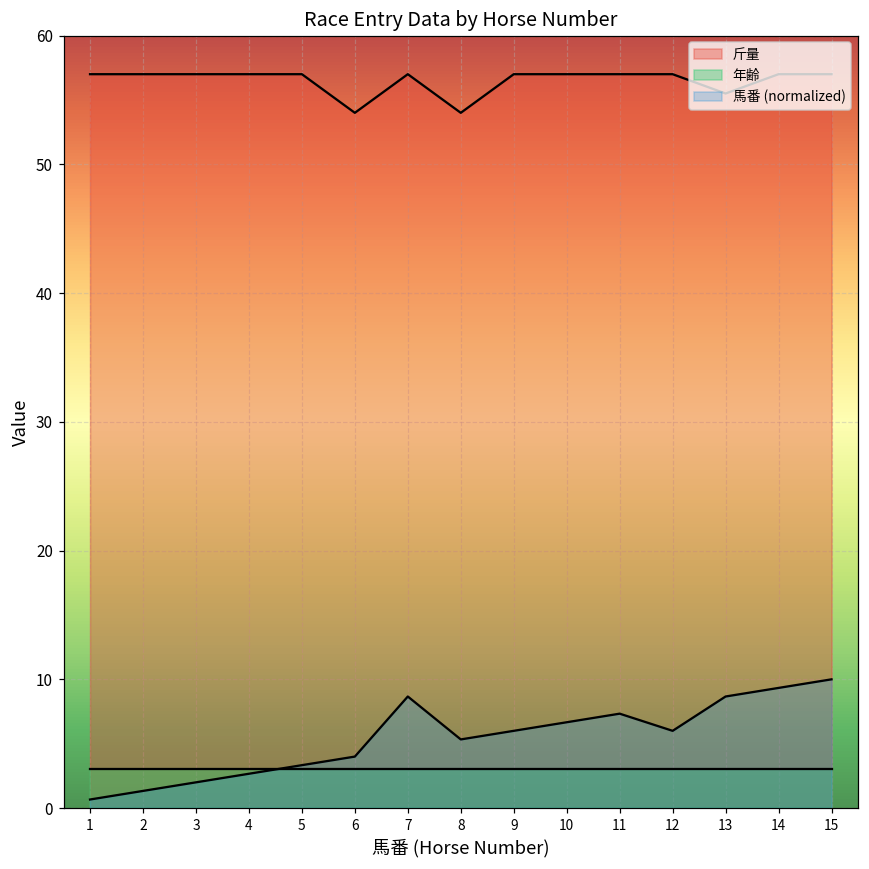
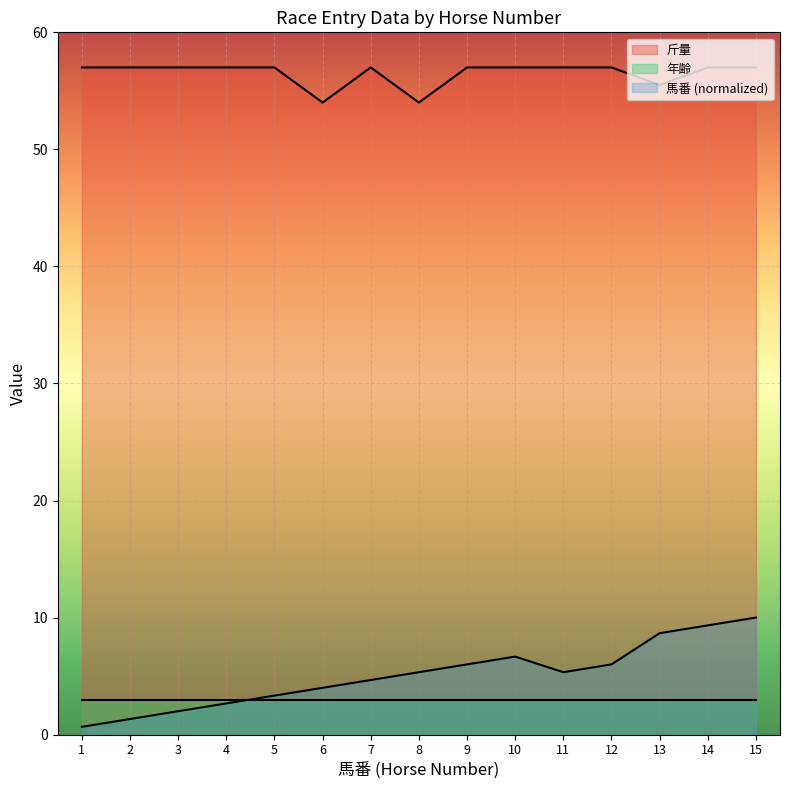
  {
    "斤量": {
      "1": 57.0,
      "2": 57.0,
      "3": 57.0,
      "4": 57.0,
      "5": 57.0,
      "6": 54.0,
      "7": 57.0,
      "8": 54.0,
      "9": 57.0,
      "10": 57.0,
      "11": 57.0,
      "12": 57.0
    },
    "年齢": {
      "1": 3.0,
      "2": 3.0,
      "3": 3.0,
      "4": 3.0,
      "5": 3.0,
      "6": 3.0,
      "7": 3.0,
      "8": 3.0,
      "9": 3.0,
      "10": 3.0,
      "11": 3.0,
      "12": 3.0,
      "13": 3.0,
      "14": 3.0,
      "15": 3.0
    },
    "馬番 (normalized)": {
      "1": 0.7,
      "2": 1.3,
      "3": 2.0,
      "4": 2.7,
      "5": 3.3,
      "6": 4.0,
-     "7": 8.7,
+     "7": 4.7,
      "8": 5.3,
      "9": 6.0,
      "10": 6.7,
-     "11": 7.3,
+     "11": 5.3,
      "12": 6.0,
      "13": 8.7,
      "14": 9.3,
      "15": 10.0
    }
  }
